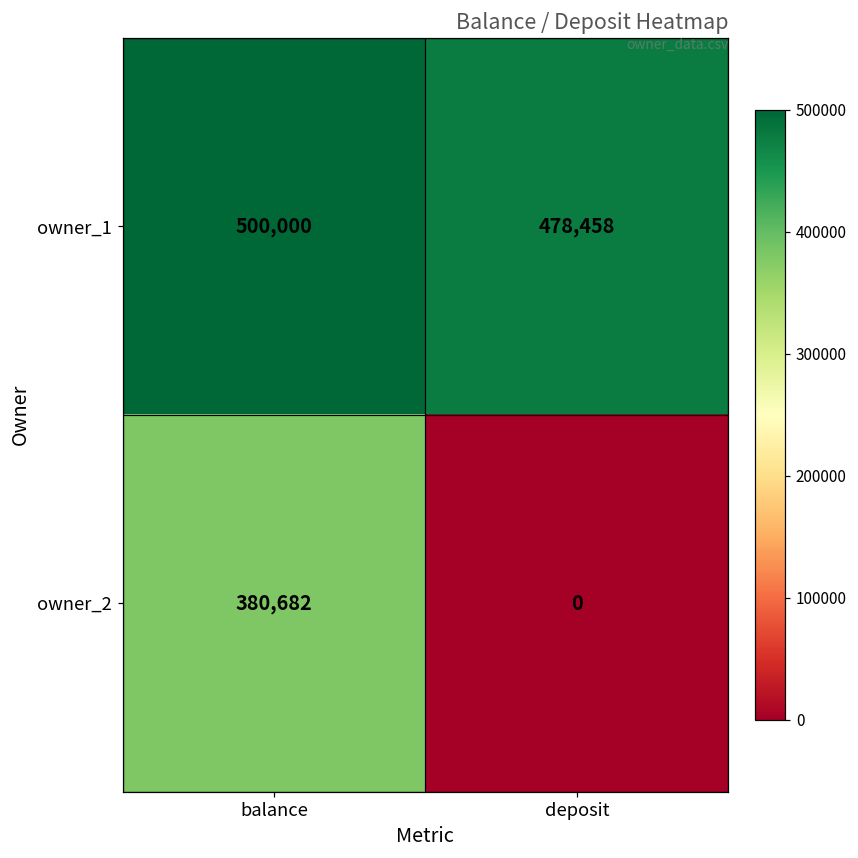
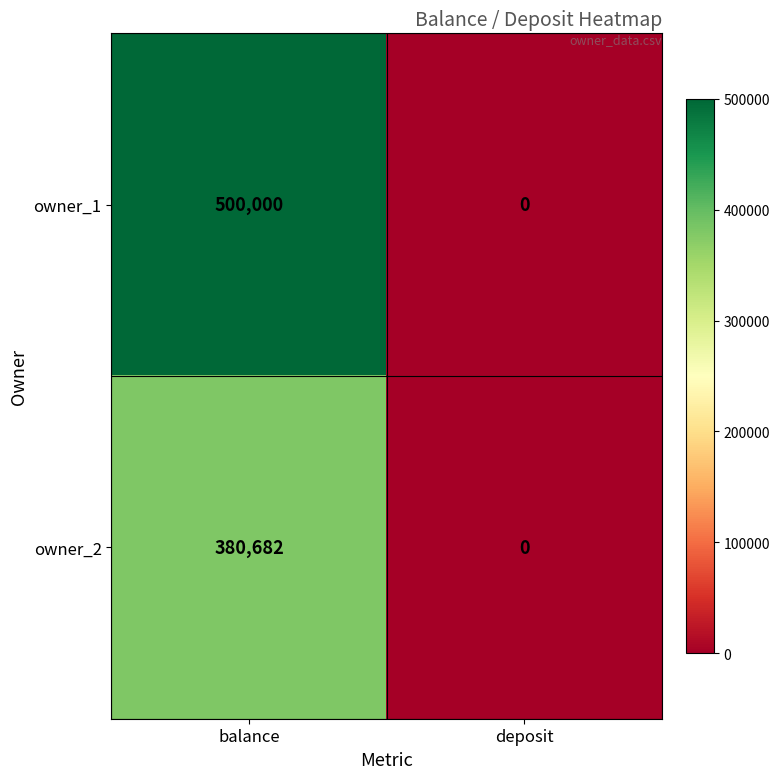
  {
    "owner_1": {
      "balance": "500,000",
-     "deposit": "478,458"
+     "deposit": "0"
    },
    "owner_2": {
      "balance": "380,682",
      "deposit": "0"
    }
  }
